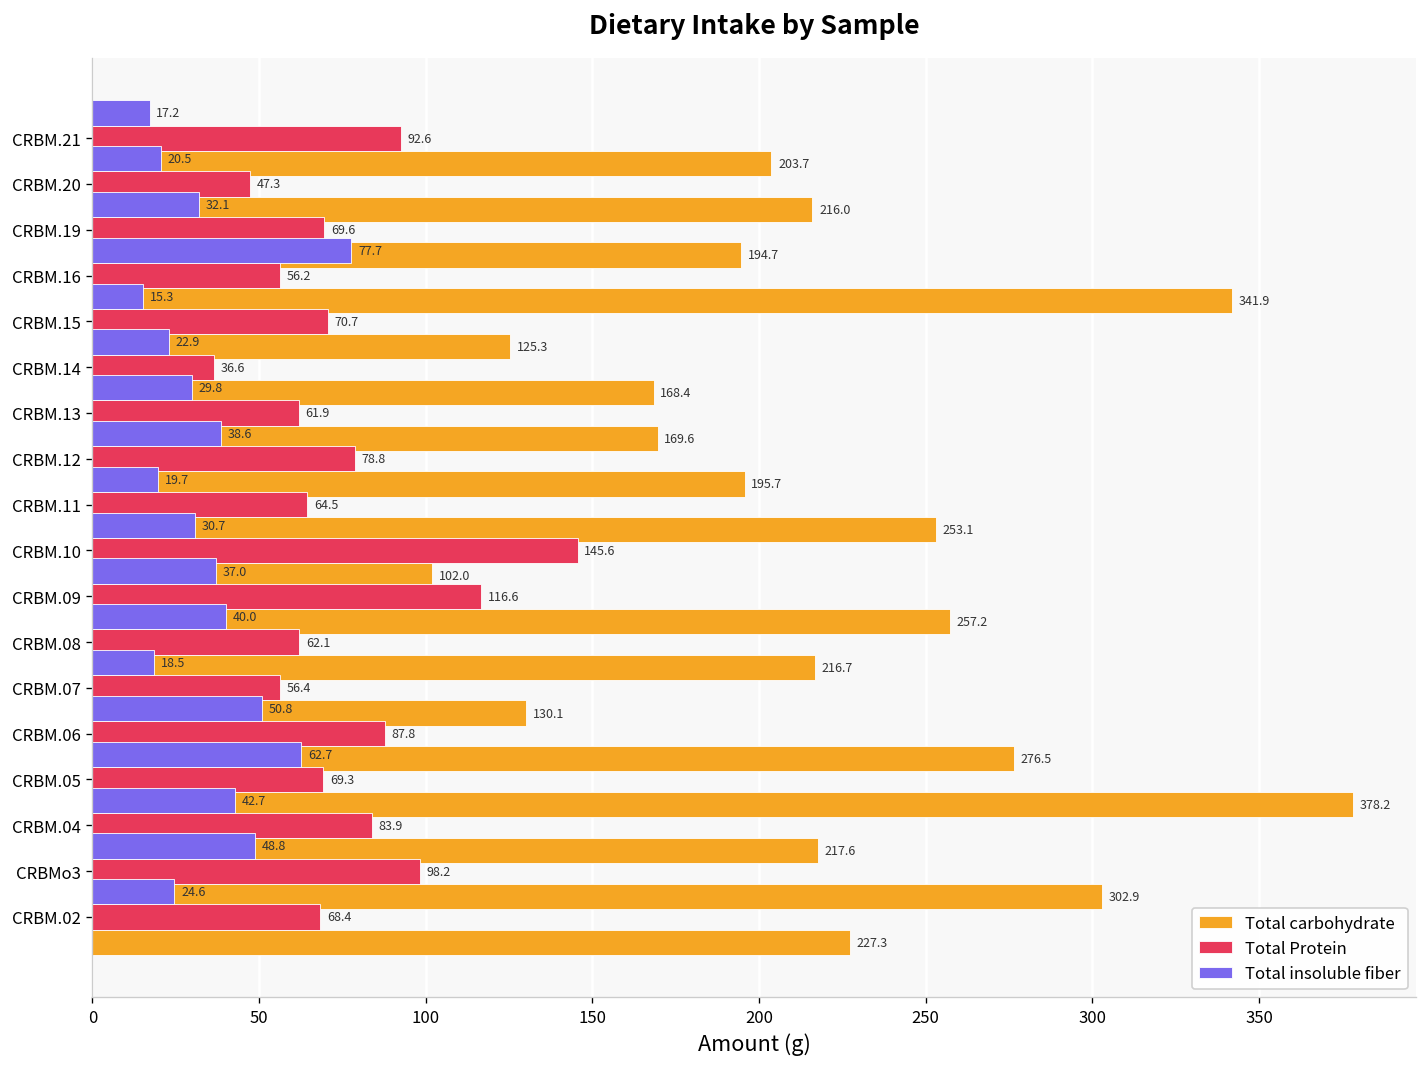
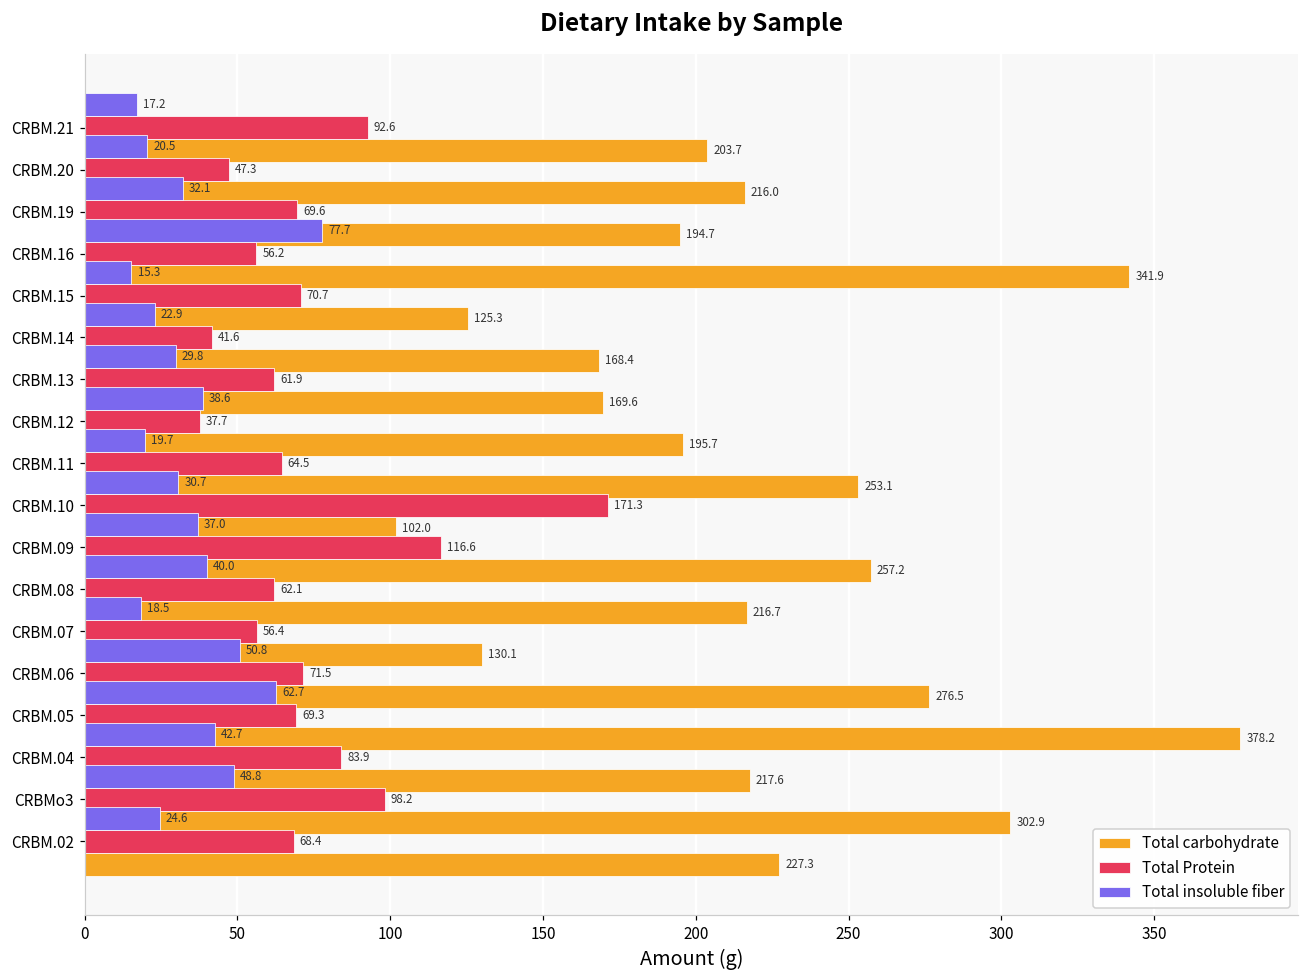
  {
    "Total Protein": {
      "CRBM.21": 92.6,
      "CRBM.20": 47.3,
      "CRBM.19": 69.6,
      "CRBM.16": 56.2,
      "CRBM.15": 70.7,
-     "CRBM.14": 36.6,
+     "CRBM.14": 41.6,
      "CRBM.13": 61.9,
-     "CRBM.12": 78.8,
+     "CRBM.12": 37.7,
      "CRBM.11": 64.5,
-     "CRBM.10": 145.6,
+     "CRBM.10": 171.3,
      "CRBM.09": 116.6,
      "CRBM.08": 62.1,
      "CRBM.07": 56.4,
-     "CRBM.06": 87.8,
+     "CRBM.06": 71.5,
      "CRBM.05": 69.3,
      "CRBM.04": 83.9,
      "CRBMo3": 98.2,
      "CRBM.02": 68.4
    }
  }
